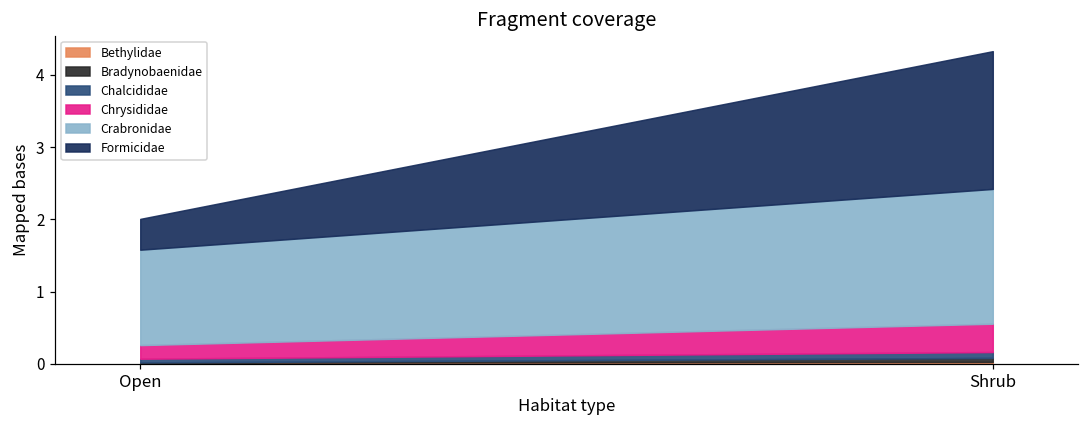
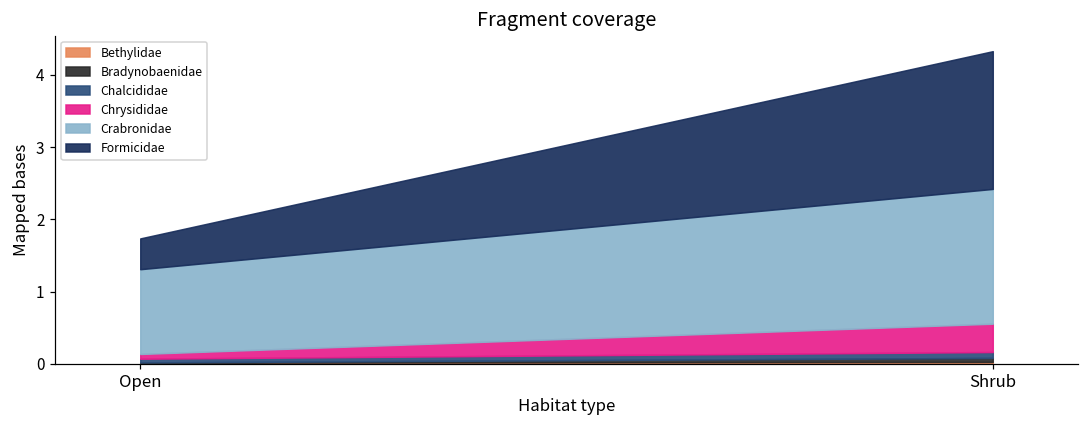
  {
    "Chrysididae": {
-     "Open": 0.2,
+     "Open": 0.1,
      "Shrub": 0.4
    },
    "Crabronidae": {
-     "Open": 1.3,
+     "Open": 1.2,
      "Shrub": 1.9
    }
  }
